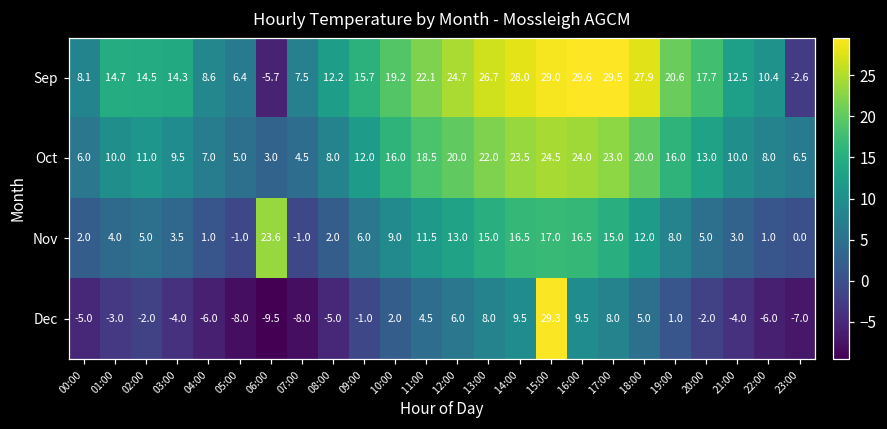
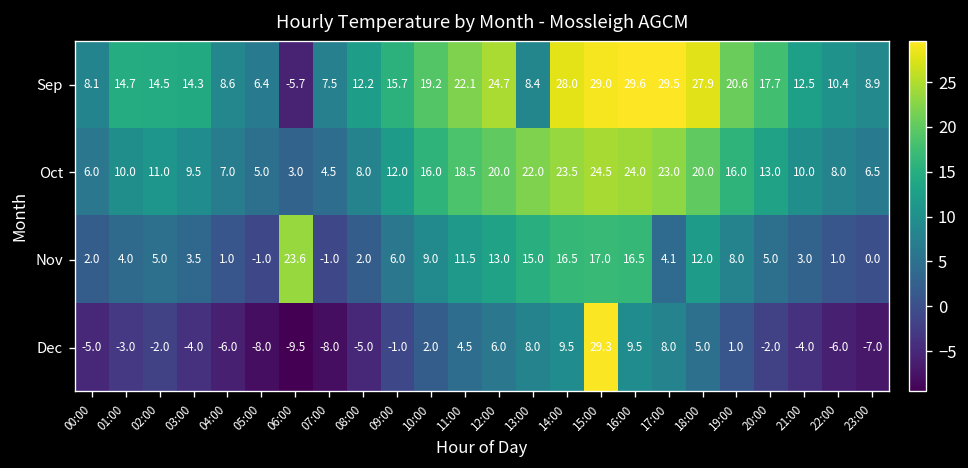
  {
    "Sep": {
      "00:00": 8.1,
      "01:00": 14.7,
      "02:00": 14.5,
      "03:00": 14.3,
      "04:00": 8.6,
      "05:00": 6.4,
      "06:00": -5.7,
      "07:00": 7.5,
      "08:00": 12.2,
      "09:00": 15.7,
      "10:00": 19.2,
      "11:00": 22.1,
      "12:00": 24.7,
-     "13:00": 26.7,
+     "13:00": 8.4,
      "14:00": 28.0,
      "15:00": 29.0,
      "16:00": 29.6,
      "17:00": 29.5,
      "18:00": 27.9,
      "19:00": 20.6,
      "20:00": 17.7,
      "21:00": 12.5,
      "22:00": 10.4,
-     "23:00": -2.6
+     "23:00": 8.9
    },
    "Oct": {
      "00:00": 6.0,
      "01:00": 10.0,
      "02:00": 11.0,
      "03:00": 9.5,
      "04:00": 7.0,
      "05:00": 5.0,
      "06:00": 3.0,
      "07:00": 4.5,
      "08:00": 8.0,
      "09:00": 12.0,
      "10:00": 16.0,
      "11:00": 18.5,
      "12:00": 20.0,
      "13:00": 22.0,
      "14:00": 23.5,
      "15:00": 24.5,
      "16:00": 24.0,
      "17:00": 23.0,
      "18:00": 20.0,
      "19:00": 16.0,
      "20:00": 13.0,
      "21:00": 10.0,
      "22:00": 8.0,
      "23:00": 6.5
    },
    "Nov": {
      "00:00": 2.0,
      "01:00": 4.0,
      "02:00": 5.0,
      "03:00": 3.5,
      "04:00": 1.0,
      "05:00": -1.0,
      "06:00": 23.6,
      "07:00": -1.0,
      "08:00": 2.0,
      "09:00": 6.0,
      "10:00": 9.0,
      "11:00": 11.5,
      "12:00": 13.0,
      "13:00": 15.0,
      "14:00": 16.5,
      "15:00": 17.0,
      "16:00": 16.5,
-     "17:00": 15.0,
+     "17:00": 4.1,
      "18:00": 12.0,
      "19:00": 8.0,
      "20:00": 5.0,
      "21:00": 3.0,
      "22:00": 1.0,
      "23:00": 0.0
    },
    "Dec": {
      "00:00": -5.0,
      "01:00": -3.0,
      "02:00": -2.0,
      "03:00": -4.0,
      "04:00": -6.0,
      "05:00": -8.0,
      "06:00": -9.5,
      "07:00": -8.0,
      "08:00": -5.0,
      "09:00": -1.0,
      "10:00": 2.0,
      "11:00": 4.5,
      "12:00": 6.0,
      "13:00": 8.0,
      "14:00": 9.5,
      "15:00": 29.3,
      "16:00": 9.5,
      "17:00": 8.0,
      "18:00": 5.0,
      "19:00": 1.0,
      "20:00": -2.0,
      "21:00": -4.0,
      "22:00": -6.0,
      "23:00": -7.0
    }
  }
